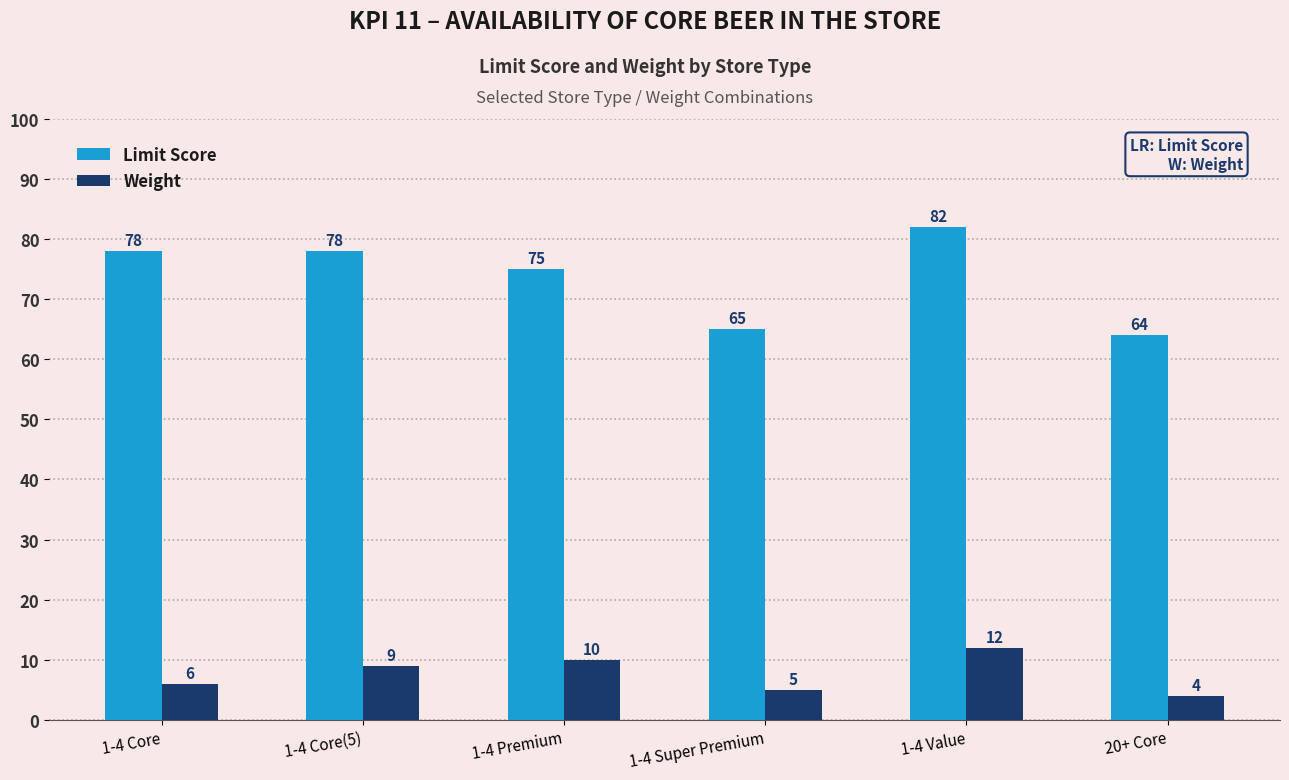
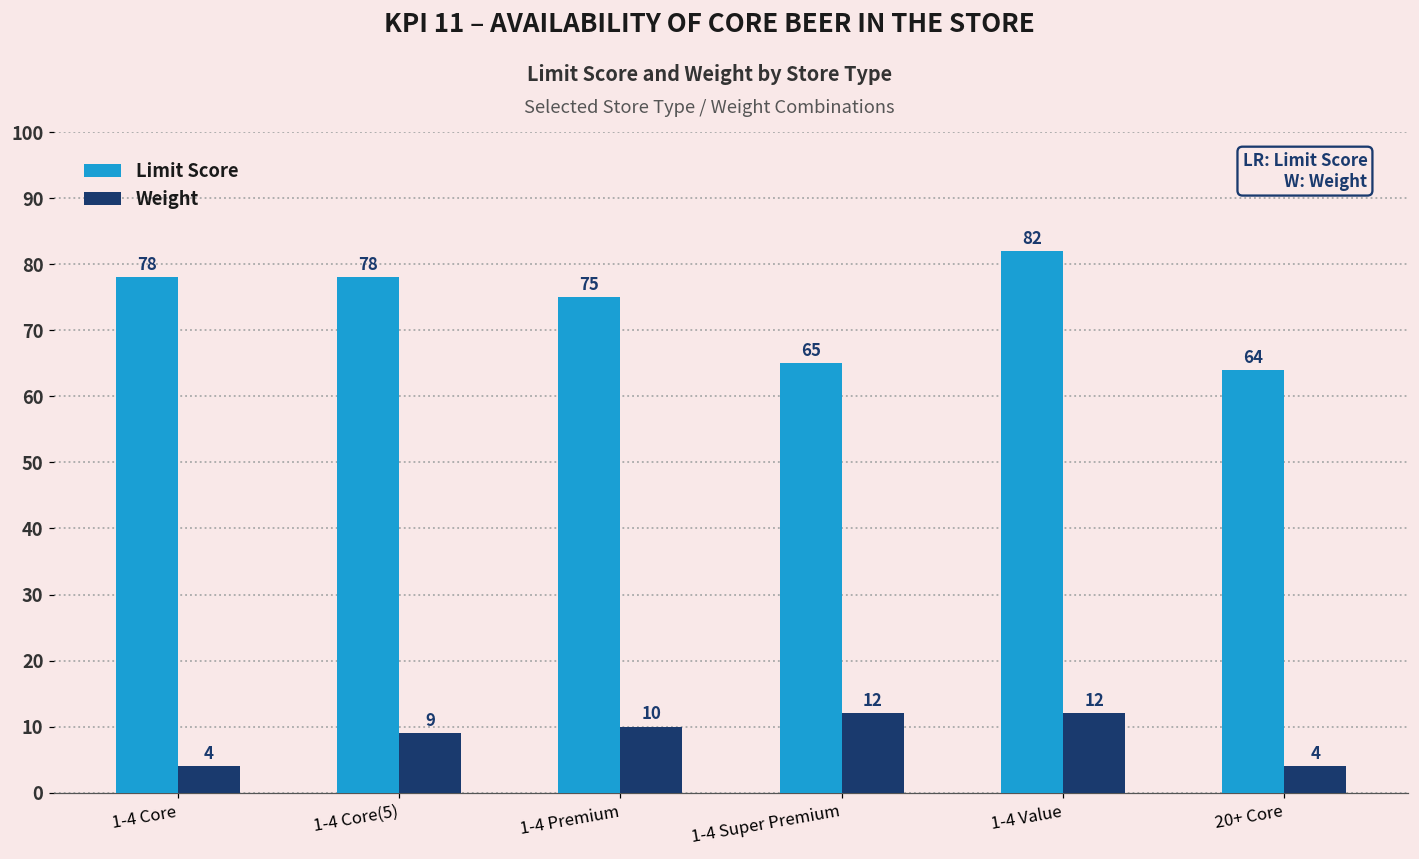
  {
    "Limit Score": {
      "1-4 Core": 78,
      "1-4 Core(5)": 78,
      "1-4 Premium": 75,
      "1-4 Super Premium": 65,
      "1-4 Value": 82,
      "20+ Core": 64
    },
    "Weight": {
-     "1-4 Core": 6,
+     "1-4 Core": 4,
      "1-4 Core(5)": 9,
      "1-4 Premium": 10,
-     "1-4 Super Premium": 5,
+     "1-4 Super Premium": 12,
      "1-4 Value": 12,
      "20+ Core": 4
    }
  }
